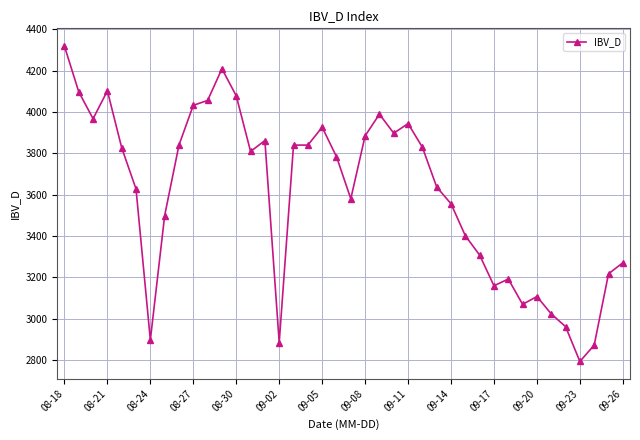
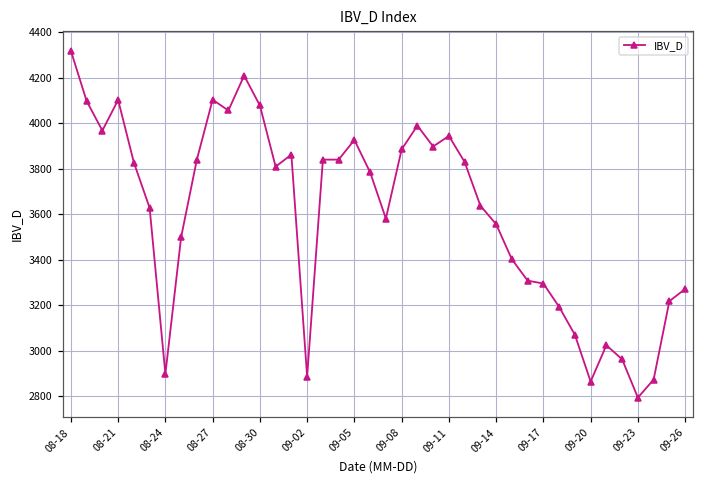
  {
    "08-18": 4320,
    "08-21": 4100,
    "08-24": 2900,
-   "08-27": 4030,
+   "08-27": 4100,
    "08-30": 4080,
    "09-02": 2880,
    "09-05": 3930,
    "09-08": 3890,
    "09-11": 3940,
    "09-14": 3560,
-   "09-17": 3160,
-   "09-20": 3110,
+   "09-17": 3290,
+   "09-20": 2860,
    "09-23": 2790,
    "09-26": 3270
  }
